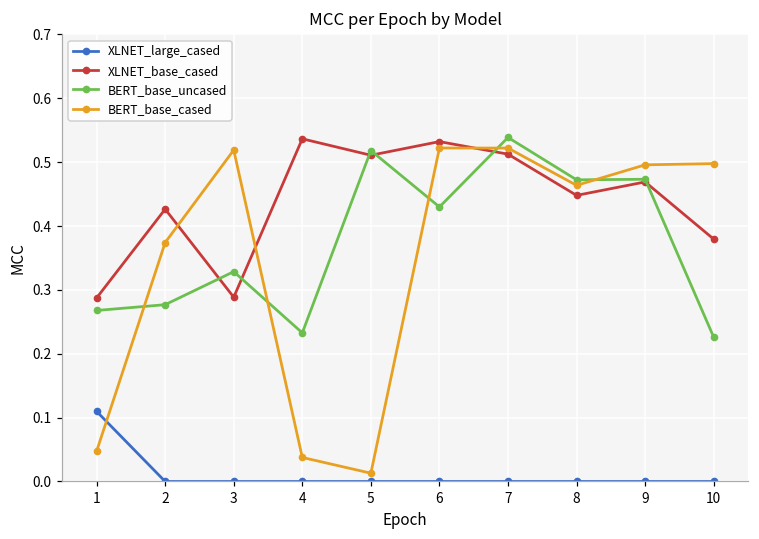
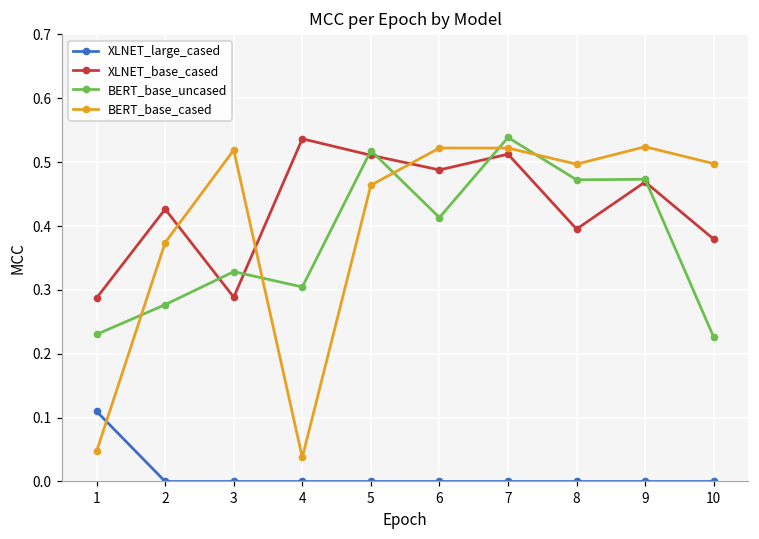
  {
    "XLNET_large_cased": {
      "1": 0.11,
      "2": 0.00,
      "3": 0.00,
      "4": 0.00,
      "5": 0.00,
      "6": 0.00,
      "7": 0.00,
      "8": 0.00,
      "9": 0.00,
      "10": 0.00
    },
    "XLNET_base_cased": {
      "1": 0.29,
      "2": 0.43,
      "3": 0.29,
      "4": 0.54,
      "5": 0.51,
-     "6": 0.53,
+     "6": 0.49,
      "7": 0.51,
-     "8": 0.45,
+     "8": 0.40,
      "10": 0.38
    },
    "BERT_base_uncased": {
-     "1": 0.27,
+     "1": 0.23,
      "2": 0.28,
      "3": 0.33,
-     "4": 0.23,
+     "4": 0.30,
      "5": 0.52,
-     "6": 0.43,
+     "6": 0.41,
      "7": 0.54,
      "8": 0.47,
      "10": 0.23
    },
    "BERT_base_cased": {
      "1": 0.05,
      "2": 0.37,
      "3": 0.52,
      "4": 0.04,
-     "5": 0.01,
+     "5": 0.46,
      "6": 0.52,
      "7": 0.52,
-     "8": 0.46,
-     "9": 0.50,
+     "8": 0.50,
+     "9": 0.52,
      "10": 0.50
    }
  }
